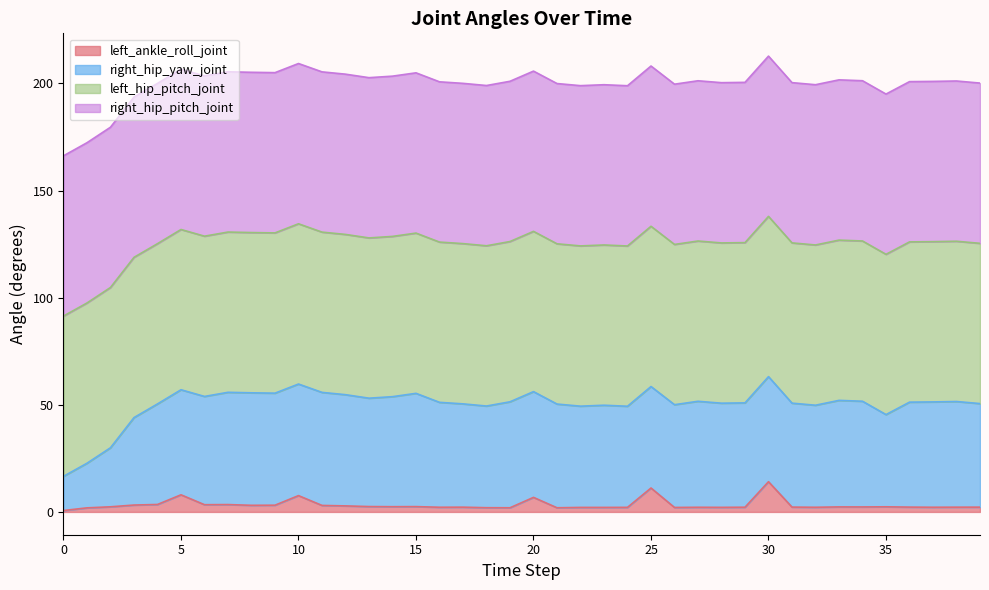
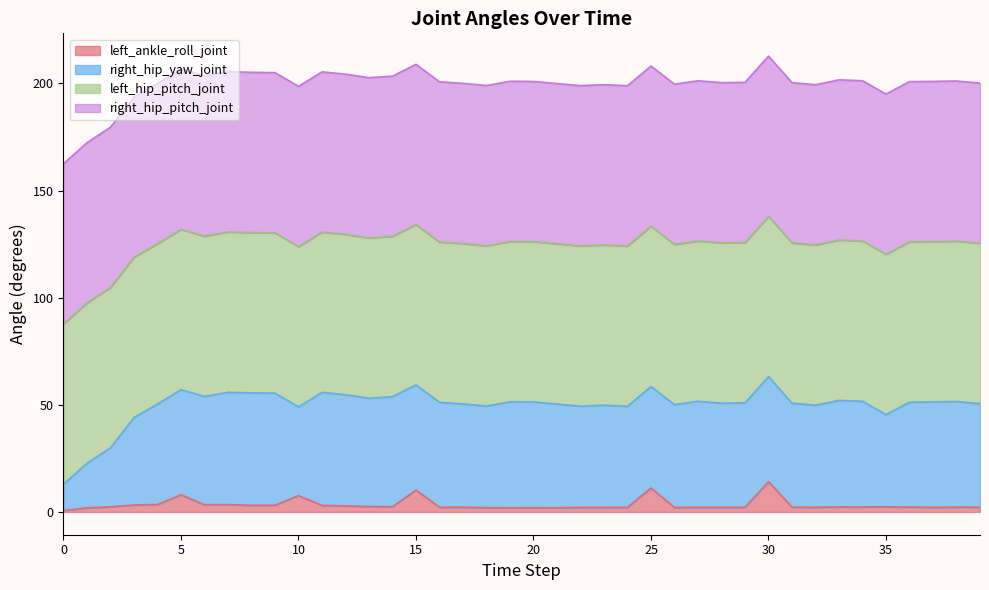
  {
    "left_ankle_roll_joint": {
      "0": 1,
      "5": 8,
      "10": 8,
-     "15": 2,
-     "20": 7,
+     "15": 10,
+     "20": 2,
      "25": 11,
      "30": 14,
      "35": 2
    },
    "right_hip_yaw_joint": {
-     "0": 16,
+     "0": 12,
      "5": 49,
-     "10": 52,
-     "15": 53,
+     "10": 41,
+     "15": 49,
      "20": 49,
      "25": 47,
      "30": 49,
      "35": 43
    },
    "left_hip_pitch_joint": {
      "0": 75,
      "5": 75,
      "10": 75,
      "15": 75,
      "20": 75,
      "25": 75,
      "30": 75,
      "35": 75
    },
    "right_hip_pitch_joint": {
      "0": 75,
      "10": 75,
      "15": 75,
      "20": 75,
      "25": 75,
      "30": 75,
      "35": 75
    }
  }
